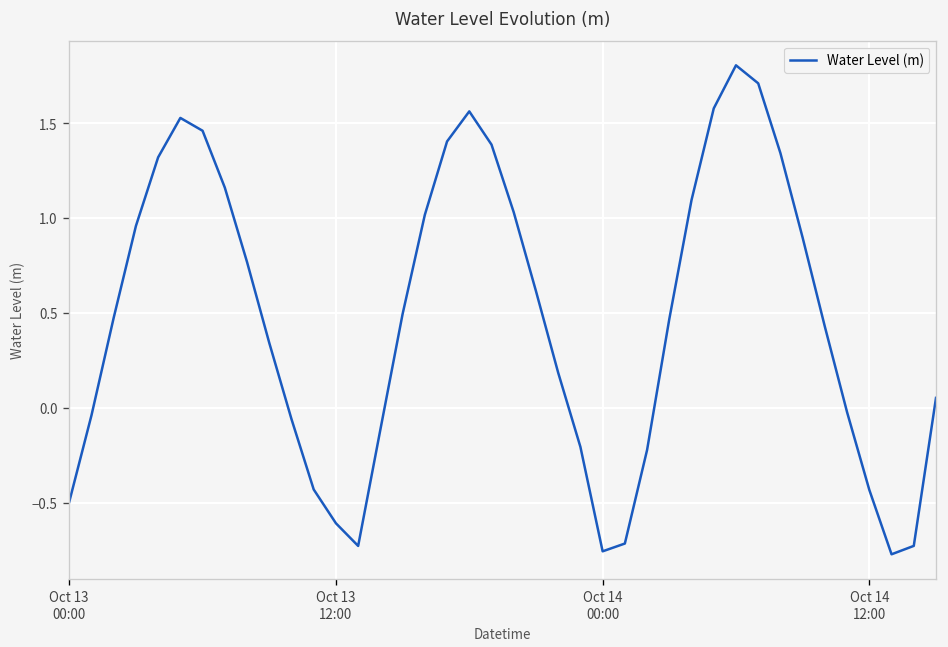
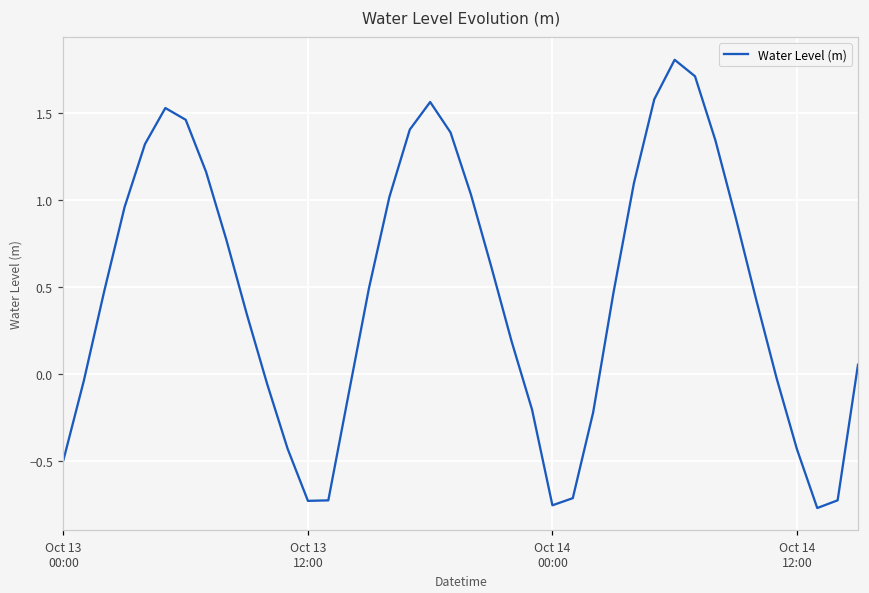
  {
    "Oct 13 00:00": -0.50,
-   "Oct 13 12:00": -0.61,
+   "Oct 13 12:00": -0.73,
    "Oct 14 00:00": -0.76,
    "Oct 14 12:00": -0.43
  }
